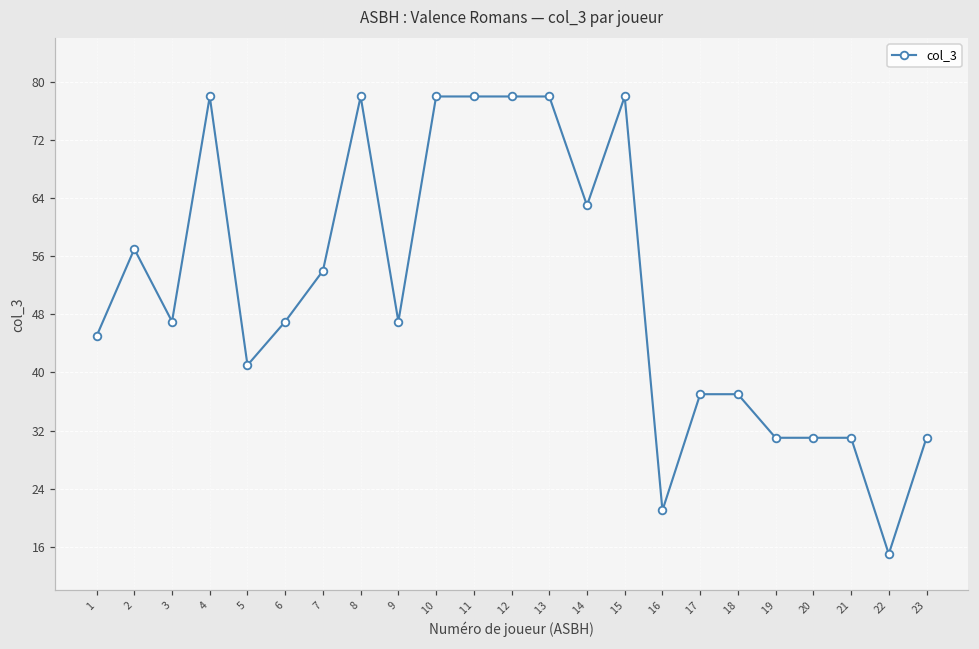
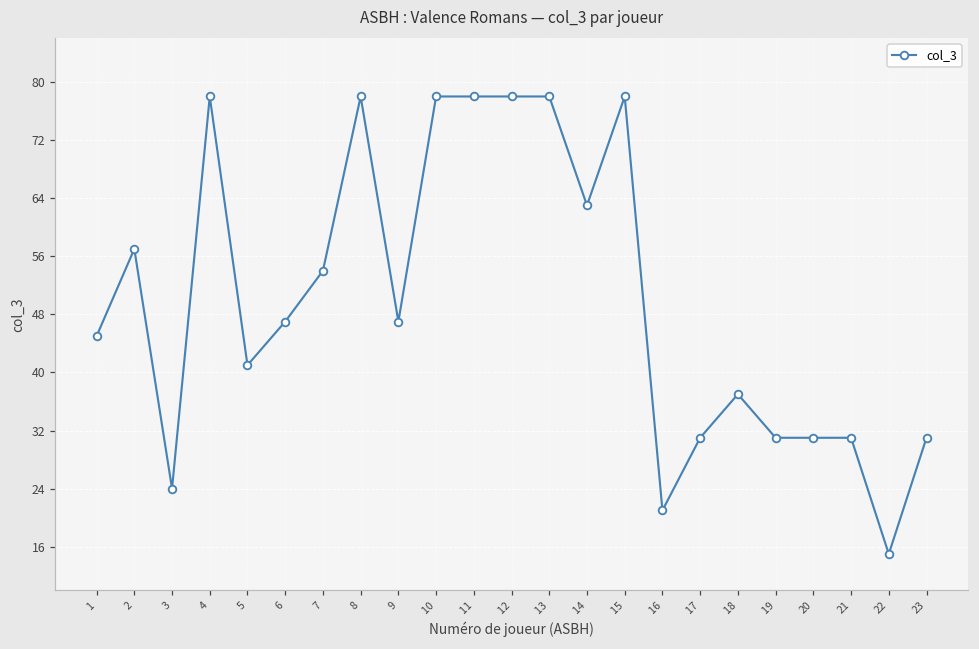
  {
    "1": 45,
    "2": 57,
-   "3": 47,
+   "3": 24,
    "4": 78,
    "5": 41,
    "6": 47,
    "7": 54,
    "8": 78,
    "9": 47,
    "10": 78,
    "11": 78,
    "12": 78,
    "13": 78,
    "14": 63,
    "15": 78,
    "16": 21,
-   "17": 37,
+   "17": 31,
    "18": 37,
    "19": 31,
    "20": 31,
    "21": 31,
    "22": 15,
    "23": 31
  }
